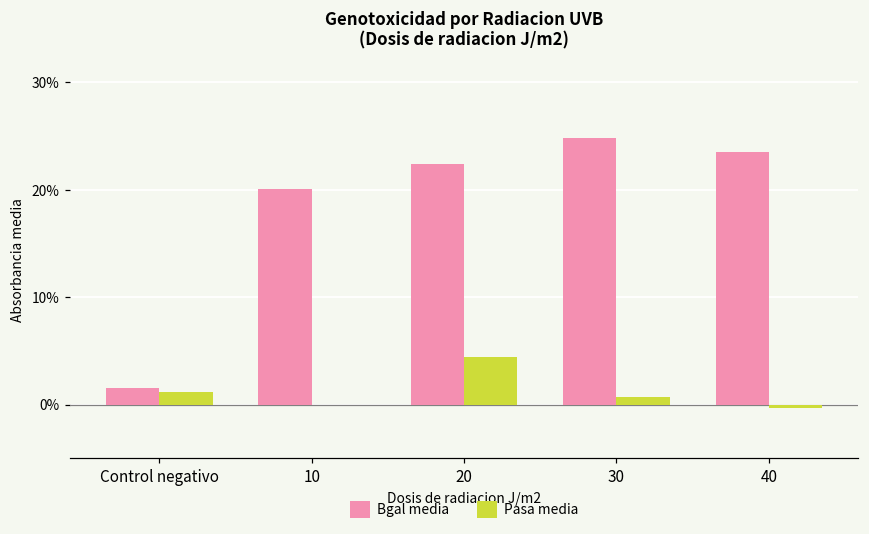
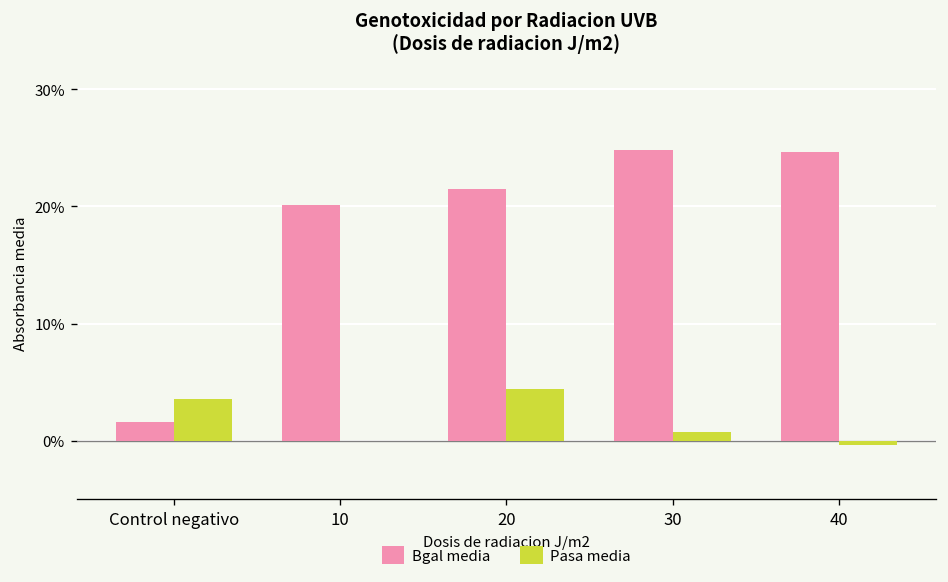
  {
    "Bgal media": {
      "Control negativo": "2%",
      "10": "20%",
-     "20": "22%",
+     "20": "21%",
      "30": "25%",
-     "40": "24%"
+     "40": "25%"
    },
    "Pasa media": {
-     "Control negativo": "1%",
+     "Control negativo": "4%",
      "20": "4%",
      "30": "1%",
      "40": "0%"
    }
  }
